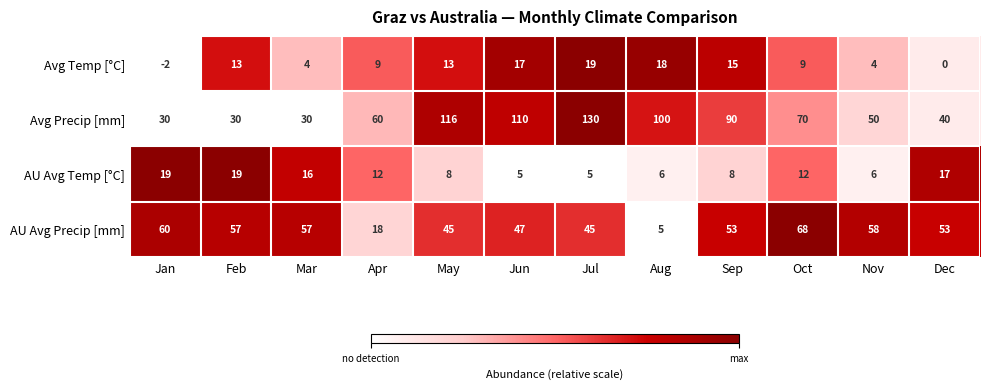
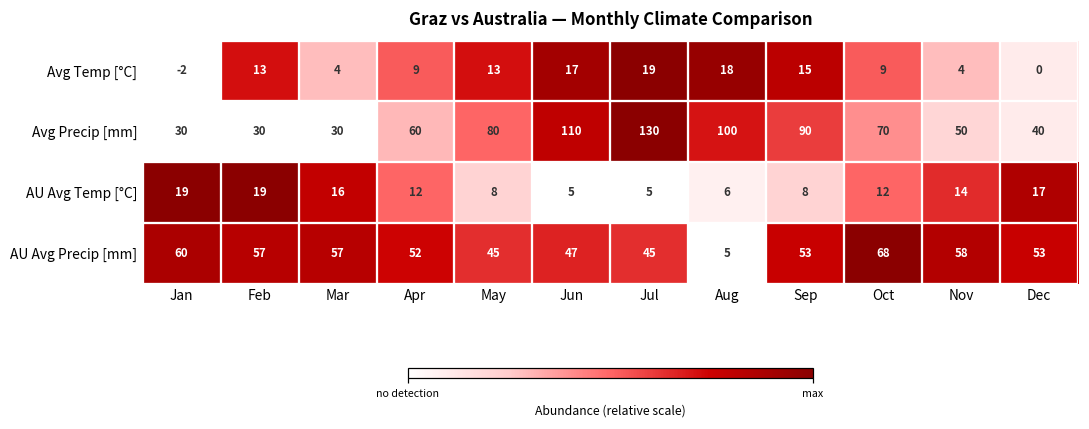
  {
    "Avg Temp [°C]": {
      "Jan": -2,
      "Feb": 13,
      "Mar": 4,
      "Apr": 9,
      "May": 13,
      "Jun": 17,
      "Jul": 19,
      "Aug": 18,
      "Sep": 15,
      "Oct": 9,
      "Nov": 4,
      "Dec": 0
    },
    "Avg Precip [mm]": {
      "Jan": 30,
      "Feb": 30,
      "Mar": 30,
      "Apr": 60,
-     "May": 116,
+     "May": 80,
      "Jun": 110,
      "Jul": 130,
      "Aug": 100,
      "Sep": 90,
      "Oct": 70,
      "Nov": 50,
      "Dec": 40
    },
    "AU Avg Temp [°C]": {
      "Jan": 19,
      "Feb": 19,
      "Mar": 16,
      "Apr": 12,
      "May": 8,
      "Jun": 5,
      "Jul": 5,
      "Aug": 6,
      "Sep": 8,
      "Oct": 12,
-     "Nov": 6,
+     "Nov": 14,
      "Dec": 17
    },
    "AU Avg Precip [mm]": {
      "Jan": 60,
      "Feb": 57,
      "Mar": 57,
-     "Apr": 18,
+     "Apr": 52,
      "May": 45,
      "Jun": 47,
      "Jul": 45,
      "Aug": 5,
      "Sep": 53,
      "Oct": 68,
      "Nov": 58,
      "Dec": 53
    }
  }
